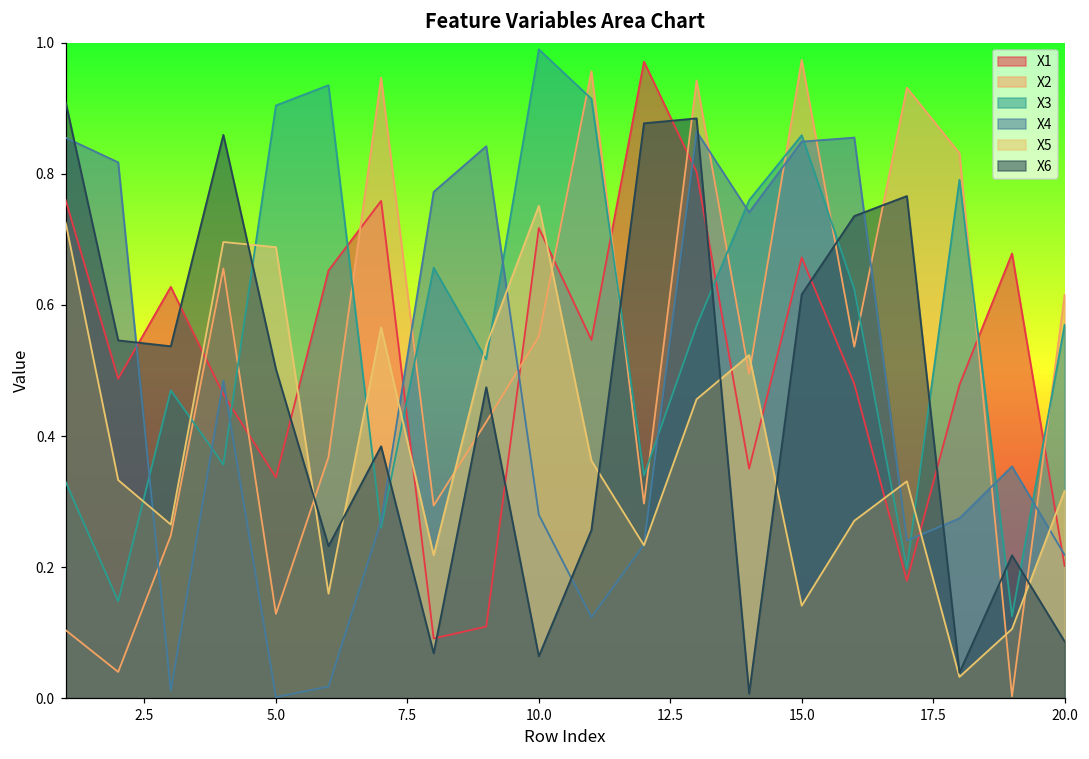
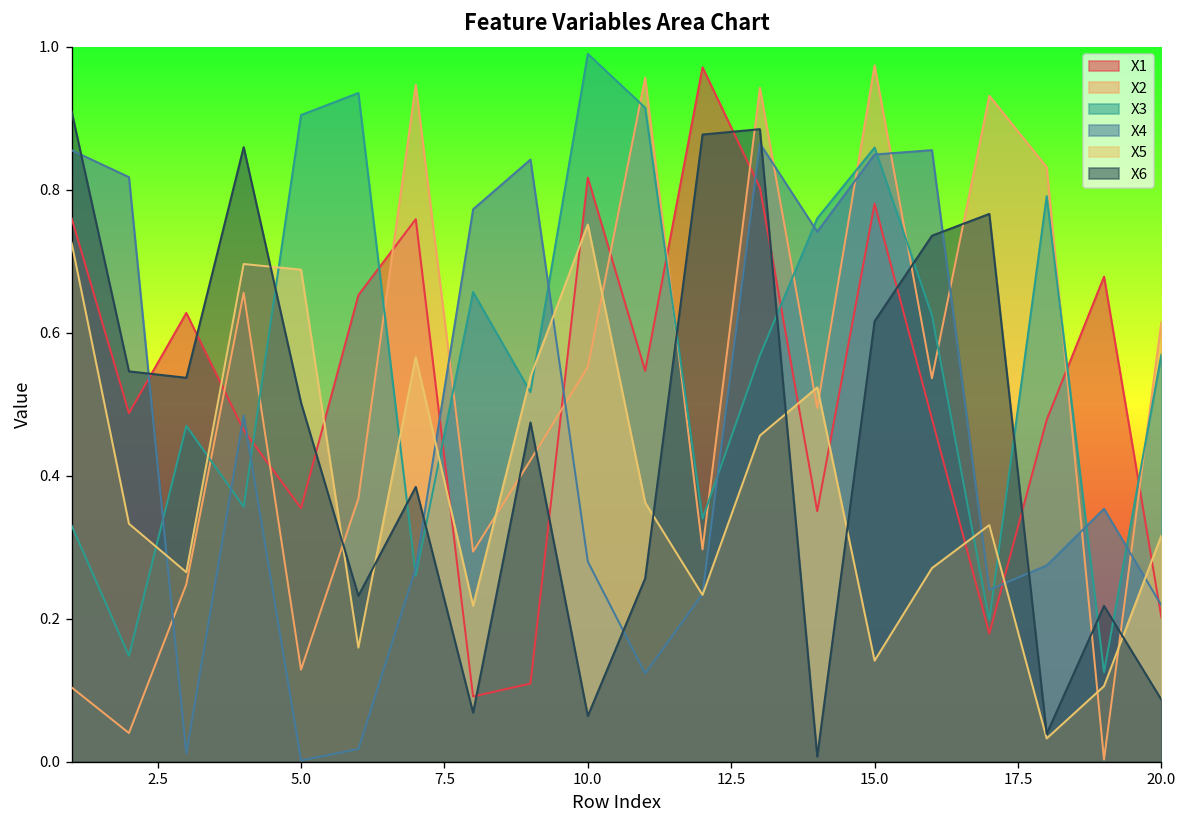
  {
    "X1": {
-     "5.0": 0.34,
-     "10.0": 0.72,
-     "15.0": 0.67,
+     "5.0": 0.35,
+     "10.0": 0.82,
+     "15.0": 0.78,
      "20.0": 0.20
    },
    "X6": {
      "5.0": 0.50,
      "10.0": 0.06,
      "15.0": 0.62,
      "20.0": 0.09
    }
  }
